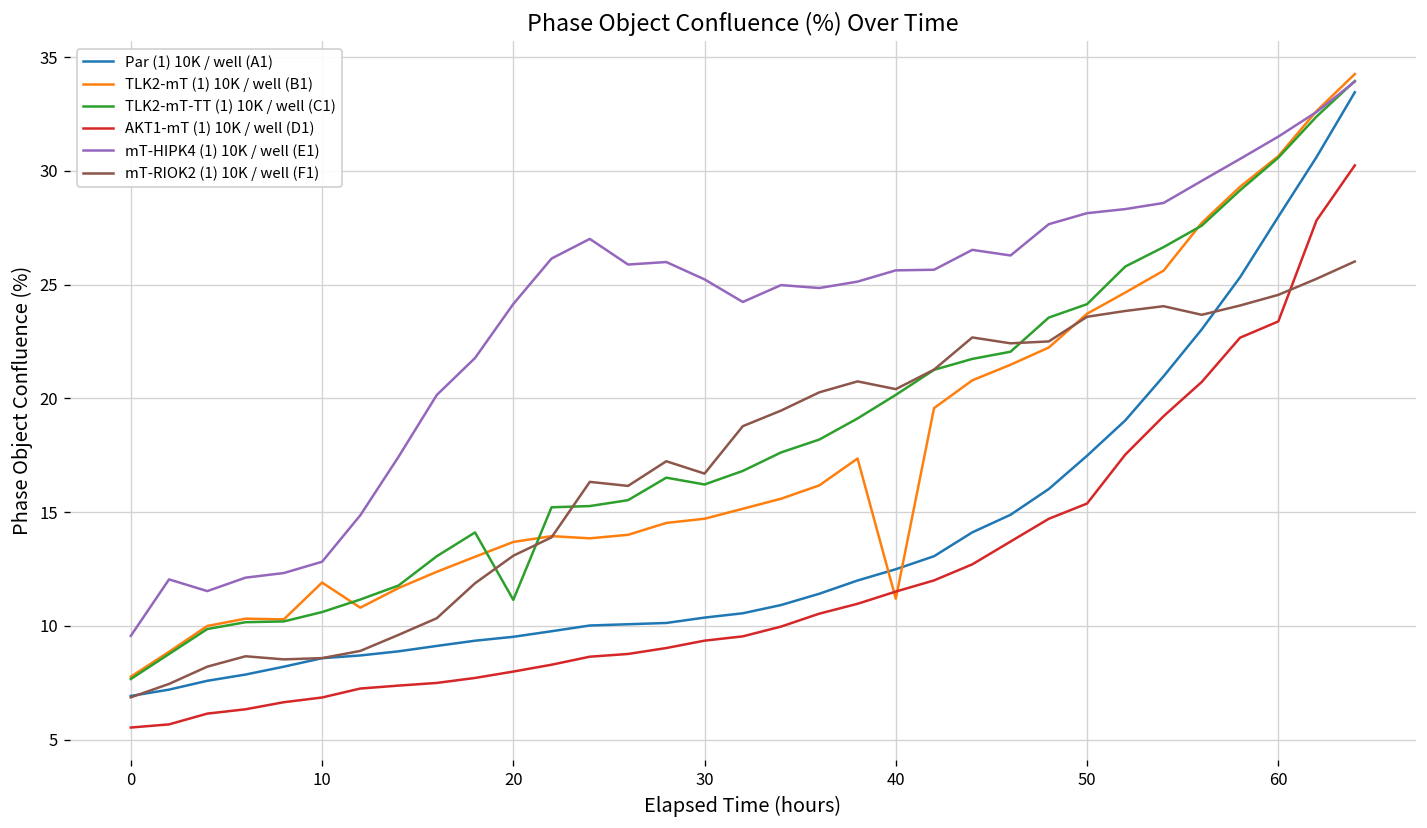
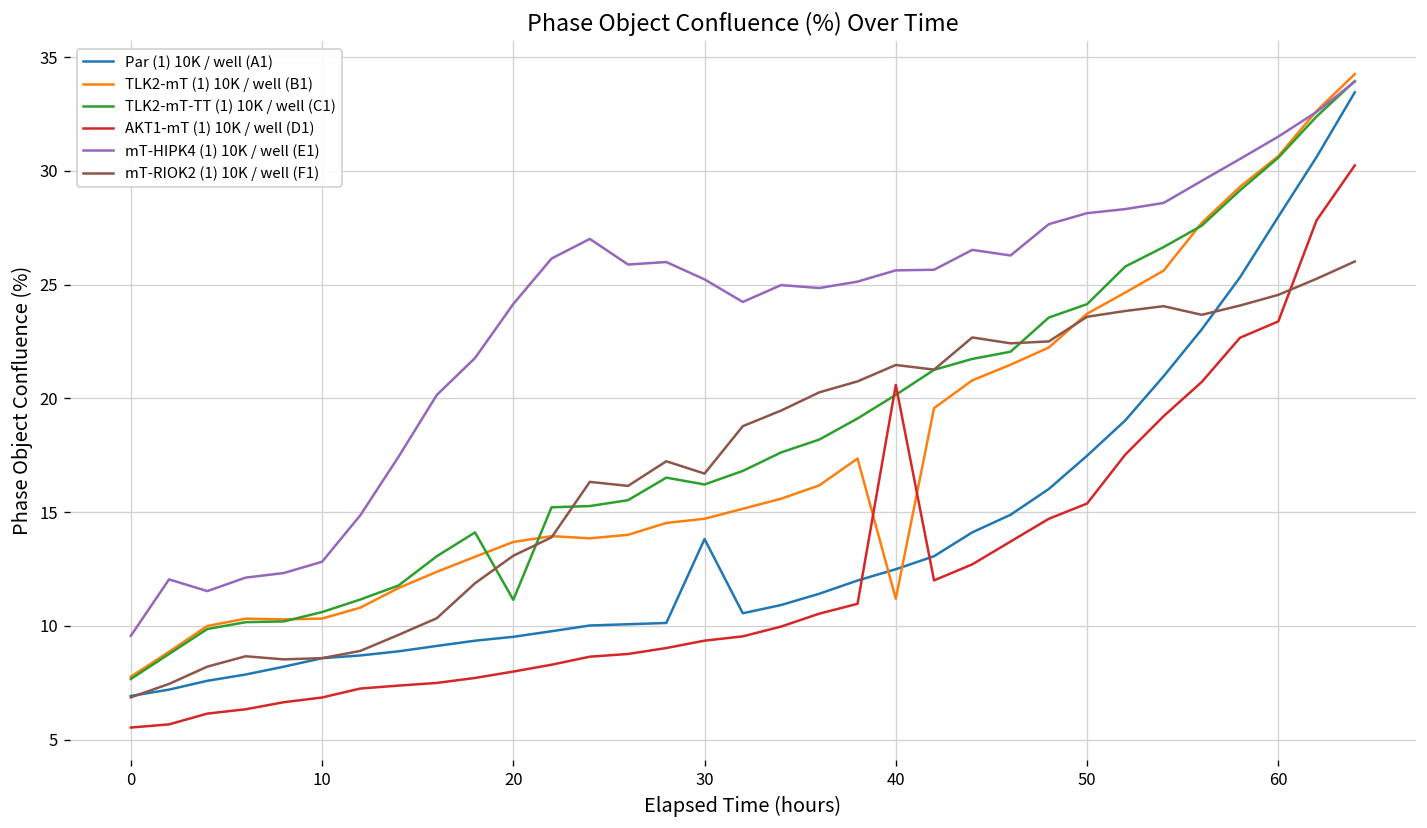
  {
    "Par (1) 10K / well (A1)": {
      "20": 9.5,
-     "30": 10.4,
+     "30": 13.8,
      "40": 12.5,
      "50": 17.5,
      "60": 28.0
    },
    "TLK2-mT (1) 10K / well (B1)": {
-     "10": 11.9,
+     "10": 10.3,
      "20": 13.7,
      "30": 14.7,
      "40": 11.2
    },
    "TLK2-mT-TT (1) 10K / well (C1)": {
      "10": 10.6,
      "20": 11.1,
      "30": 16.2,
      "40": 20.2,
      "50": 24.1
    },
    "AKT1-mT (1) 10K / well (D1)": {
      "0": 5.5,
      "10": 6.9,
      "20": 8.0,
      "30": 9.4,
-     "40": 11.5,
+     "40": 20.6,
      "50": 15.4,
      "60": 23.4
    },
    "mT-HIPK4 (1) 10K / well (E1)": {
      "0": 9.6,
      "10": 12.8,
      "20": 24.2,
      "30": 25.2,
      "40": 25.6,
      "50": 28.1,
      "60": 31.5
    },
    "mT-RIOK2 (1) 10K / well (F1)": {
      "20": 13.1,
      "30": 16.7,
-     "40": 20.4,
+     "40": 21.5,
      "60": 24.6
    }
  }
